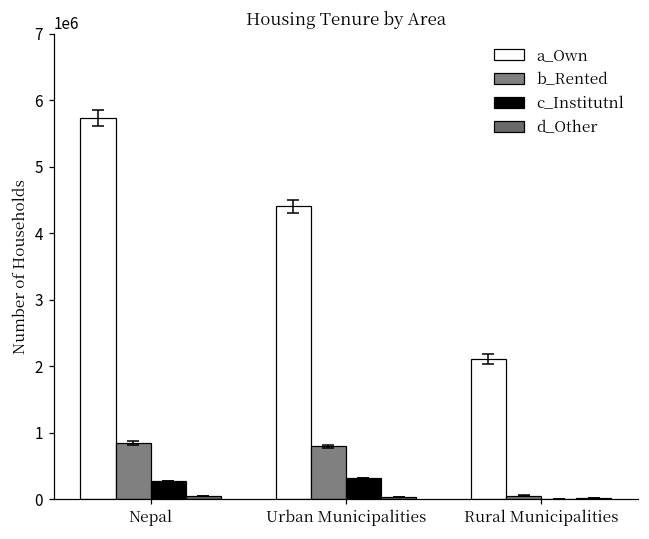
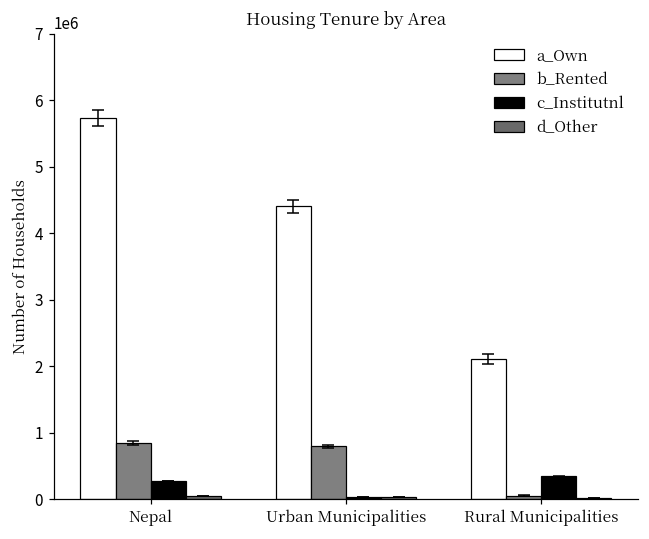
  {
    "a_Own": {
      "Nepal": 5700000,
      "Urban Municipalities": 4400000,
      "Rural Municipalities": 2100000
    },
    "c_Institutnl": {
      "Nepal": 300000,
-     "Urban Municipalities": 300000,
-     "Rural Municipalities": 0
+     "Urban Municipalities": 0,
+     "Rural Municipalities": 300000
    }
  }
